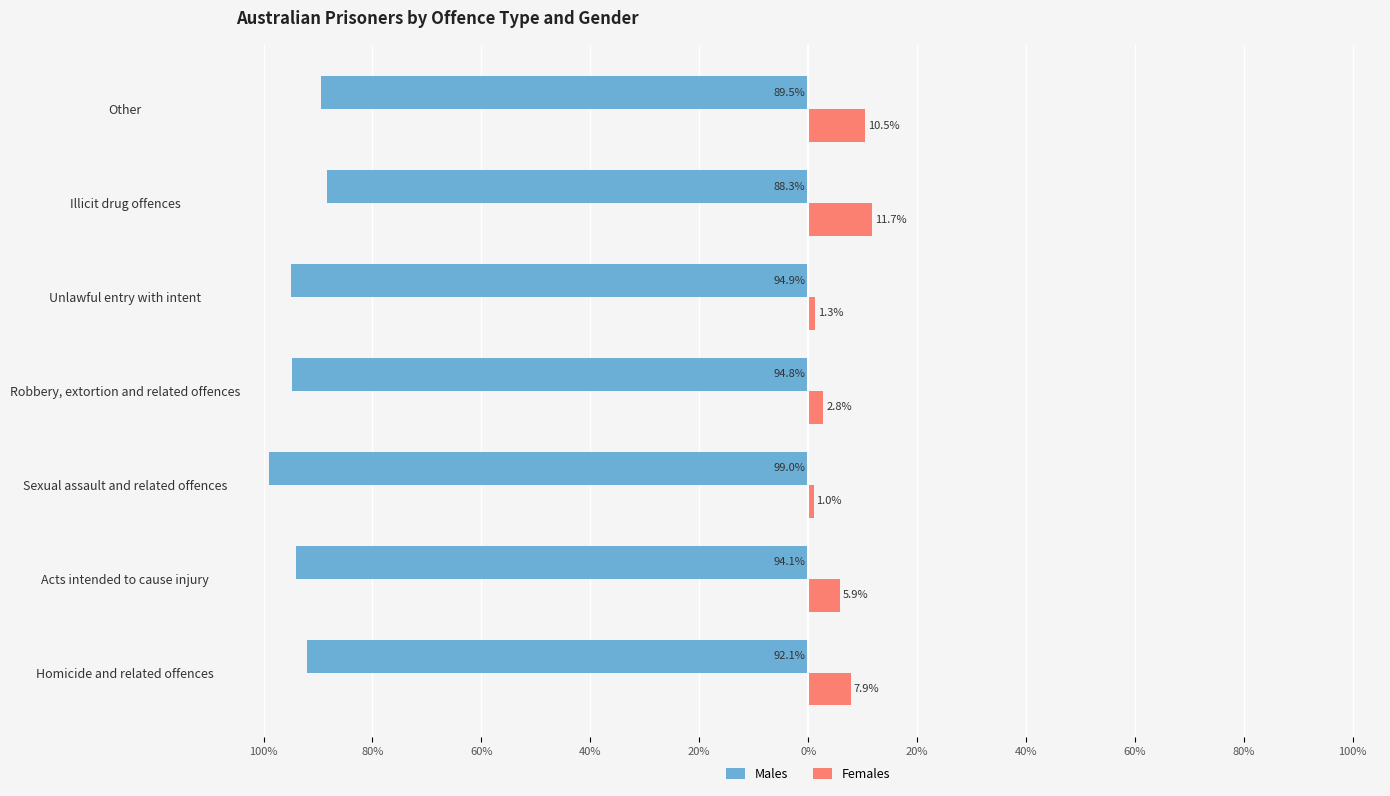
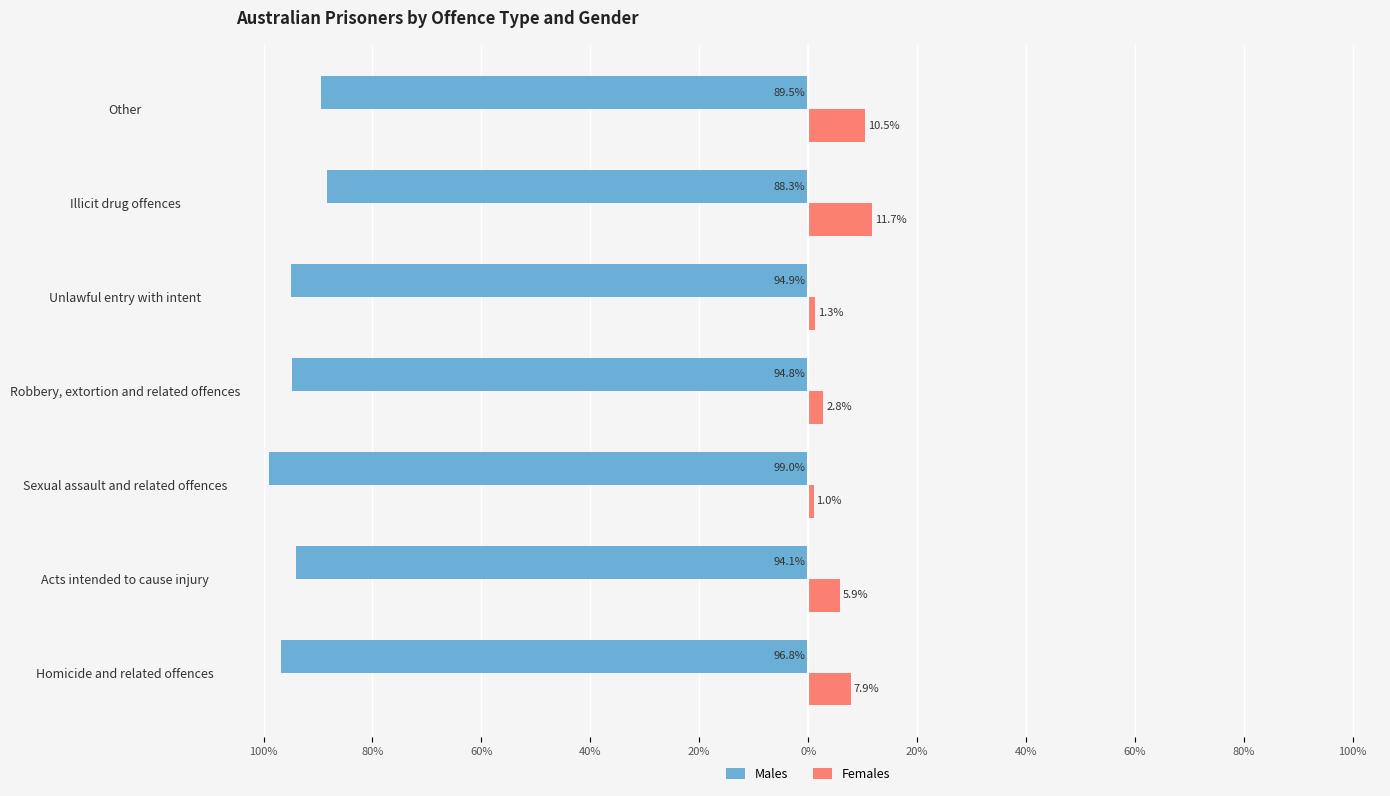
  {
    "Males": {
-     "Homicide and related offences": "92.1%"
+     "Homicide and related offences": "96.8%"
    },
    "Females": {
      "Other": "10.5%",
      "Illicit drug offences": "11.7%",
      "Unlawful entry with intent": "1.3%",
      "Robbery, extortion and related offences": "2.8%",
      "Sexual assault and related offences": "1.0%",
      "Acts intended to cause injury": "5.9%",
      "Homicide and related offences": "7.9%"
    }
  }
